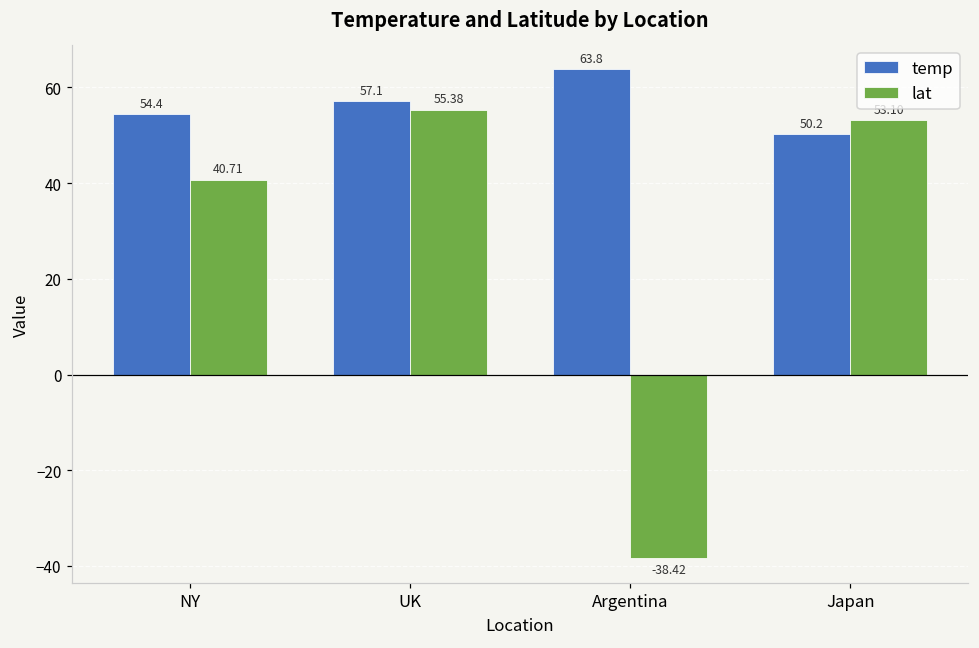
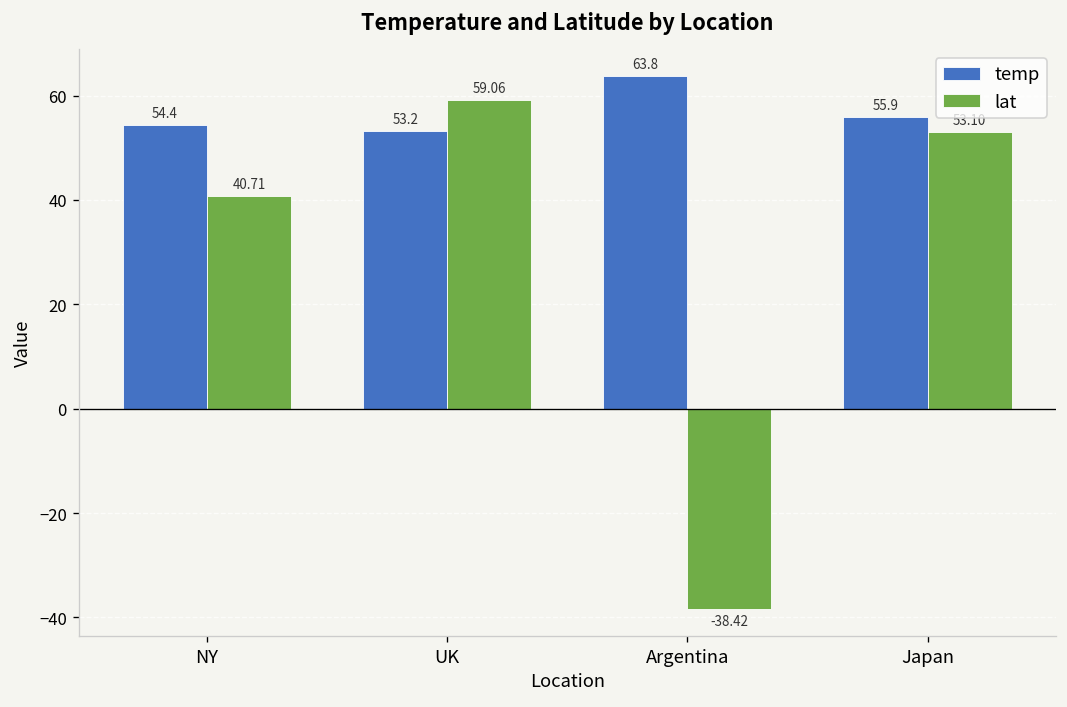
  {
    "temp": {
      "NY": 54.4,
-     "UK": 57.1,
+     "UK": 53.2,
      "Argentina": 63.8,
-     "Japan": 50.2
+     "Japan": 55.9
    },
    "lat": {
      "NY": 40.71,
-     "UK": 55.38,
+     "UK": 59.06,
      "Argentina": -38.42
    }
  }
